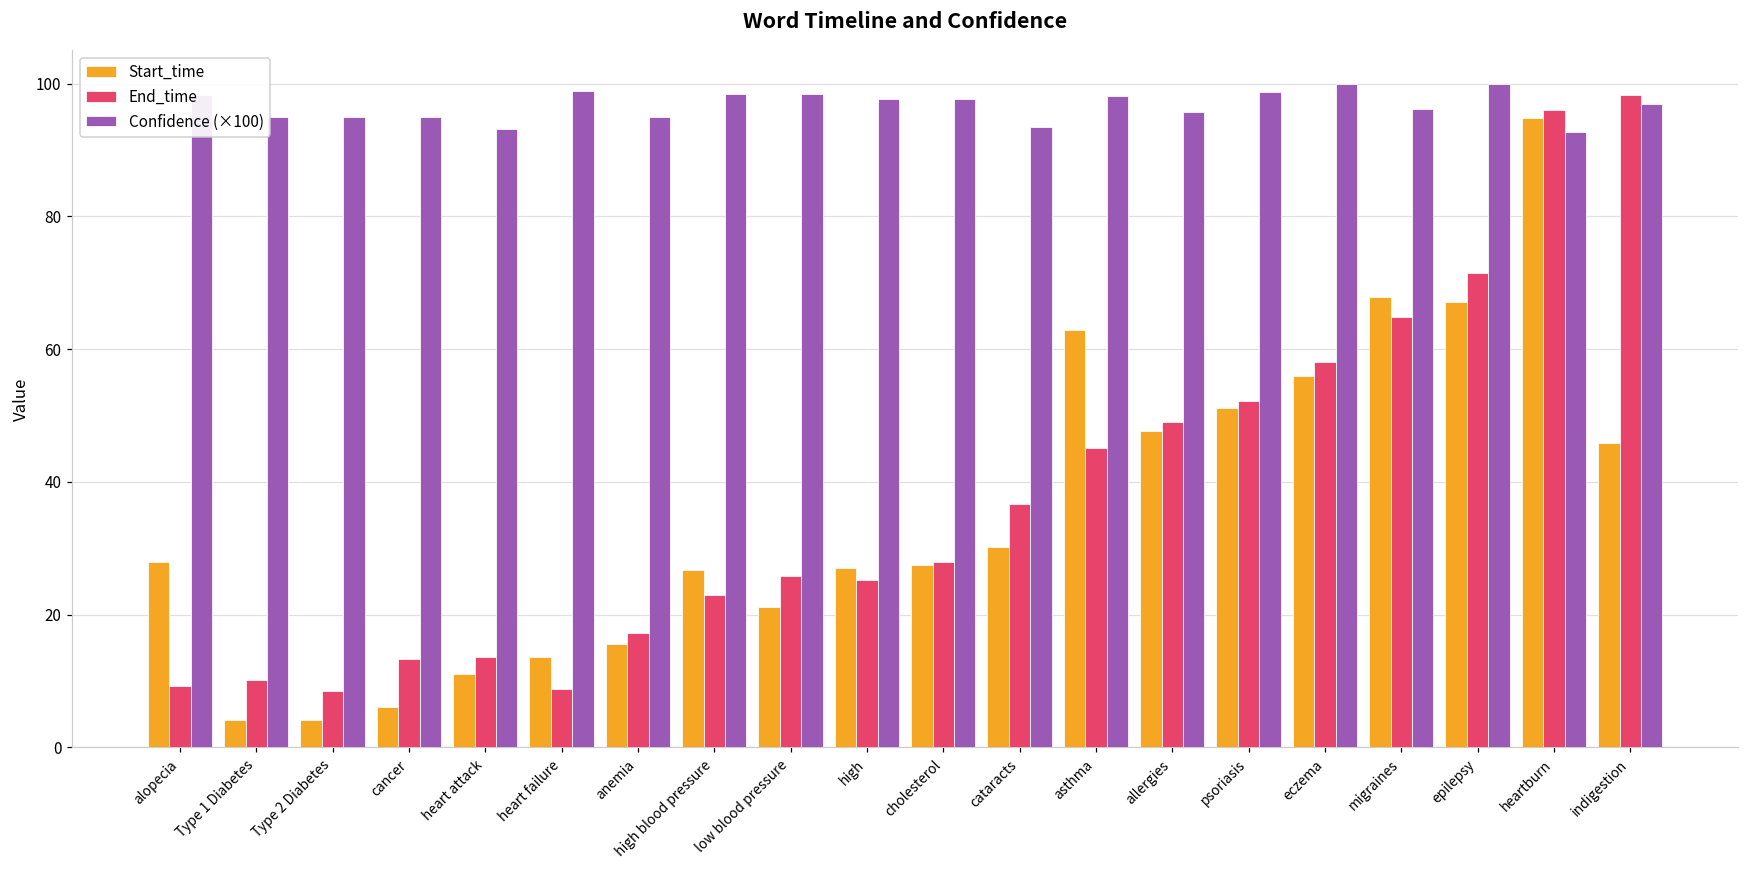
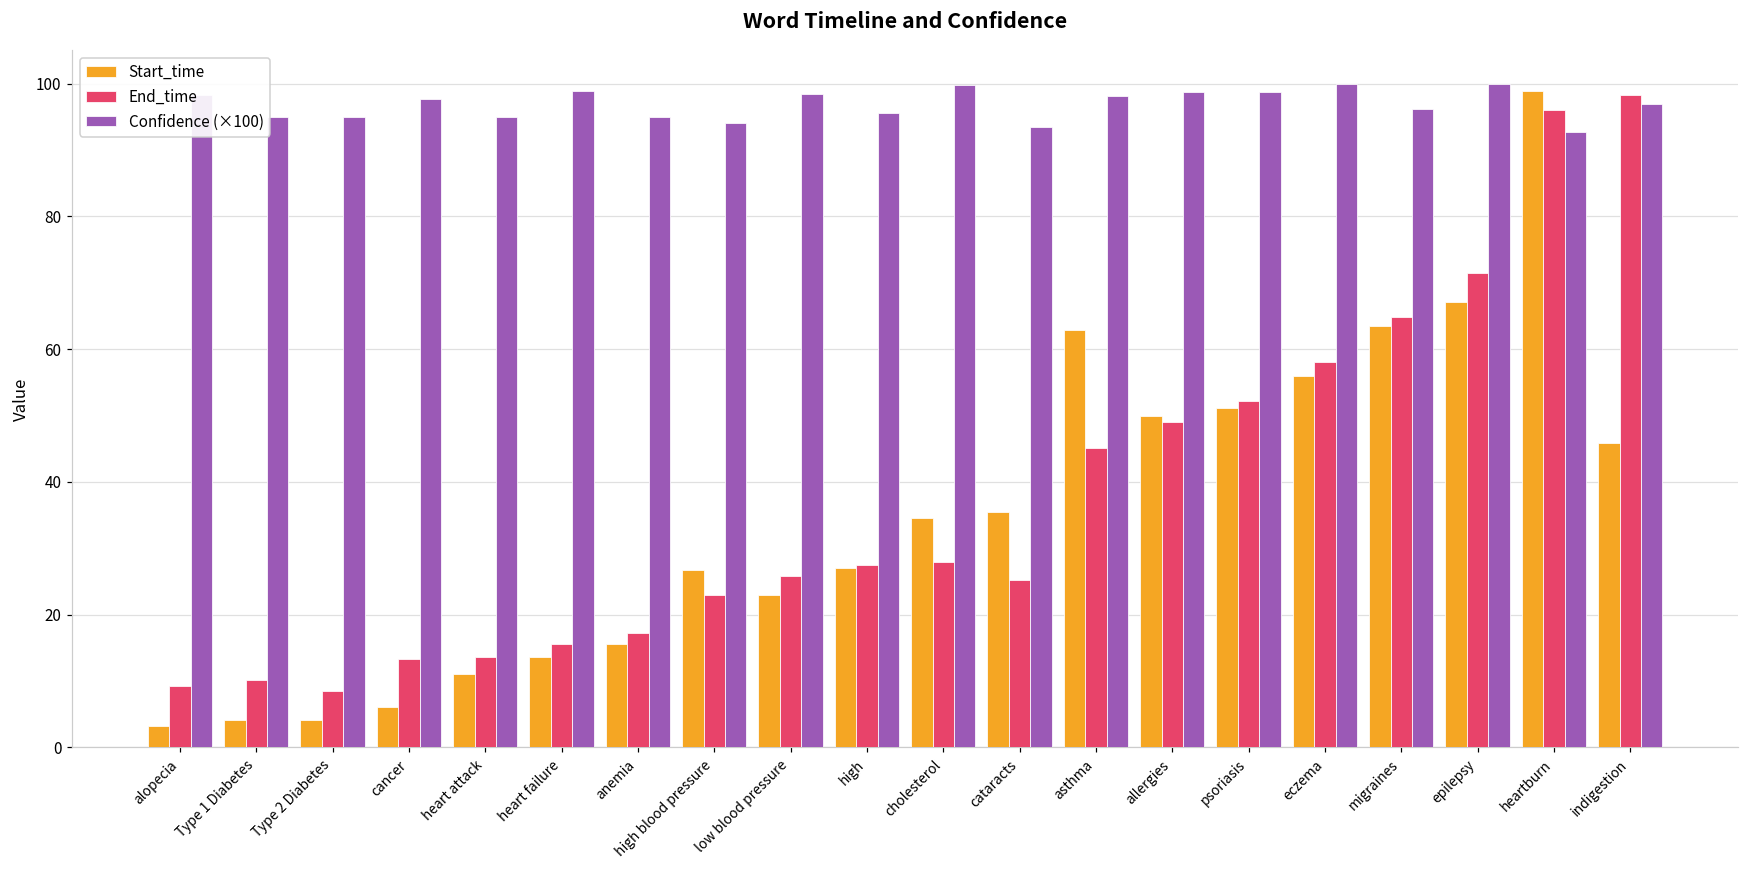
  {
    "Start_time": {
-     "alopecia": 28,
+     "alopecia": 3,
      "Type 1 Diabetes": 4,
      "Type 2 Diabetes": 4,
      "cancer": 6,
      "heart attack": 11,
      "heart failure": 14,
      "anemia": 16,
      "high blood pressure": 27,
-     "low blood pressure": 21,
+     "low blood pressure": 23,
      "high": 27,
-     "cholesterol": 28,
-     "cataracts": 30,
+     "cholesterol": 35,
+     "cataracts": 36,
      "asthma": 63,
-     "allergies": 48,
+     "allergies": 50,
      "psoriasis": 51,
      "eczema": 56,
-     "migraines": 68,
+     "migraines": 64,
      "epilepsy": 67,
-     "heartburn": 95,
+     "heartburn": 99,
      "indigestion": 46
    },
    "End_time": {
      "alopecia": 9,
      "Type 1 Diabetes": 10,
      "Type 2 Diabetes": 9,
      "cancer": 13,
      "heart attack": 14,
-     "heart failure": 9,
+     "heart failure": 16,
      "anemia": 17,
      "high blood pressure": 23,
      "low blood pressure": 26,
-     "high": 25,
+     "high": 28,
      "cholesterol": 28,
-     "cataracts": 37,
+     "cataracts": 25,
      "asthma": 45,
      "allergies": 49,
      "psoriasis": 52,
      "eczema": 58,
      "migraines": 65,
      "epilepsy": 72,
      "heartburn": 96,
      "indigestion": 98
    },
    "Confidence (×100)": {
      "Type 1 Diabetes": 95,
      "Type 2 Diabetes": 95,
-     "cancer": 95,
-     "heart attack": 93,
+     "cancer": 98,
+     "heart attack": 95,
      "heart failure": 99,
      "anemia": 95,
-     "high blood pressure": 98,
+     "high blood pressure": 94,
      "low blood pressure": 98,
-     "high": 98,
-     "cholesterol": 98,
+     "high": 96,
+     "cholesterol": 100,
      "cataracts": 94,
      "asthma": 98,
-     "allergies": 96,
+     "allergies": 99,
      "psoriasis": 99,
      "eczema": 100,
      "migraines": 96,
      "epilepsy": 100,
      "heartburn": 93,
      "indigestion": 97
    }
  }
